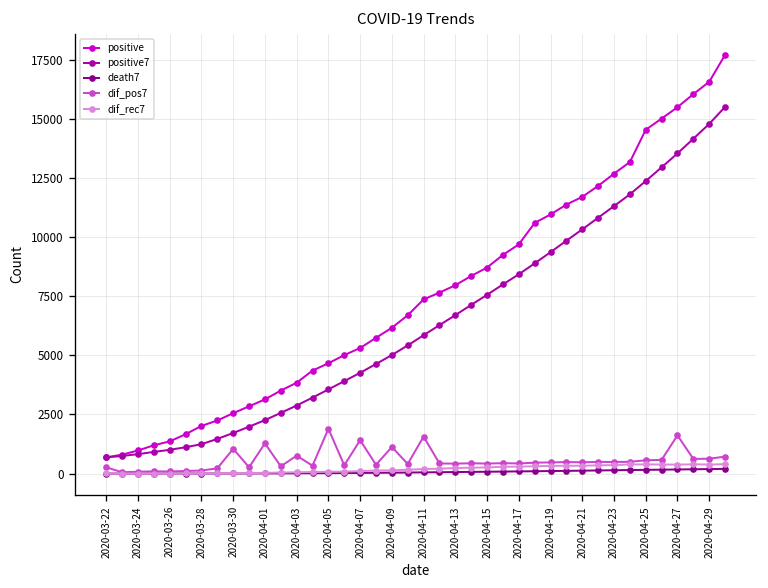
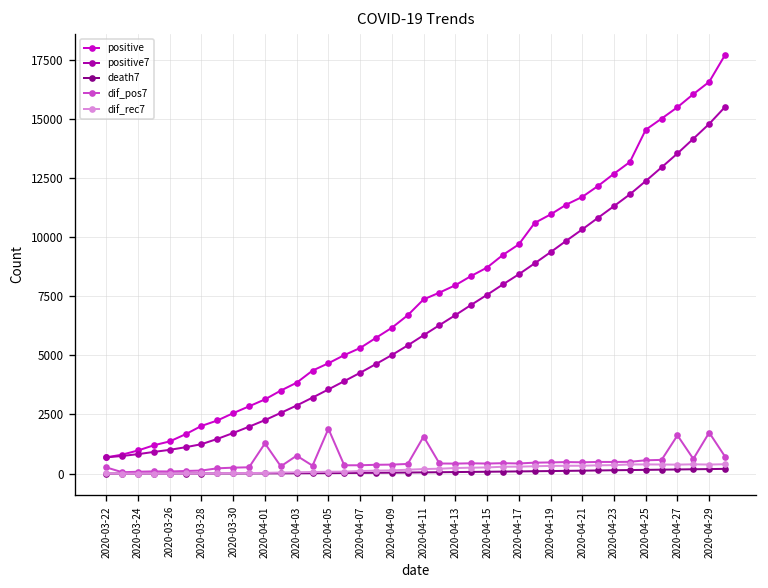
  {
    "dif_pos7": {
      "2020-03-22": 300,
-     "2020-03-30": 1000,
+     "2020-03-30": 300,
      "2020-04-01": 1300,
      "2020-04-03": 800,
      "2020-04-05": 1900,
-     "2020-04-07": 1400,
-     "2020-04-09": 1100,
+     "2020-04-07": 400,
+     "2020-04-09": 400,
      "2020-04-11": 1600,
      "2020-04-13": 400,
      "2020-04-15": 400,
      "2020-04-17": 400,
      "2020-04-19": 500,
      "2020-04-21": 500,
      "2020-04-23": 500,
      "2020-04-25": 600,
      "2020-04-27": 1600,
-     "2020-04-29": 600
+     "2020-04-29": 1700
    },
    "dif_rec7": {
      "2020-04-11": 200,
      "2020-04-13": 200,
      "2020-04-15": 300,
      "2020-04-17": 300,
      "2020-04-19": 300,
      "2020-04-21": 300,
      "2020-04-23": 400,
      "2020-04-25": 400,
      "2020-04-27": 400,
      "2020-04-29": 400
    }
  }
